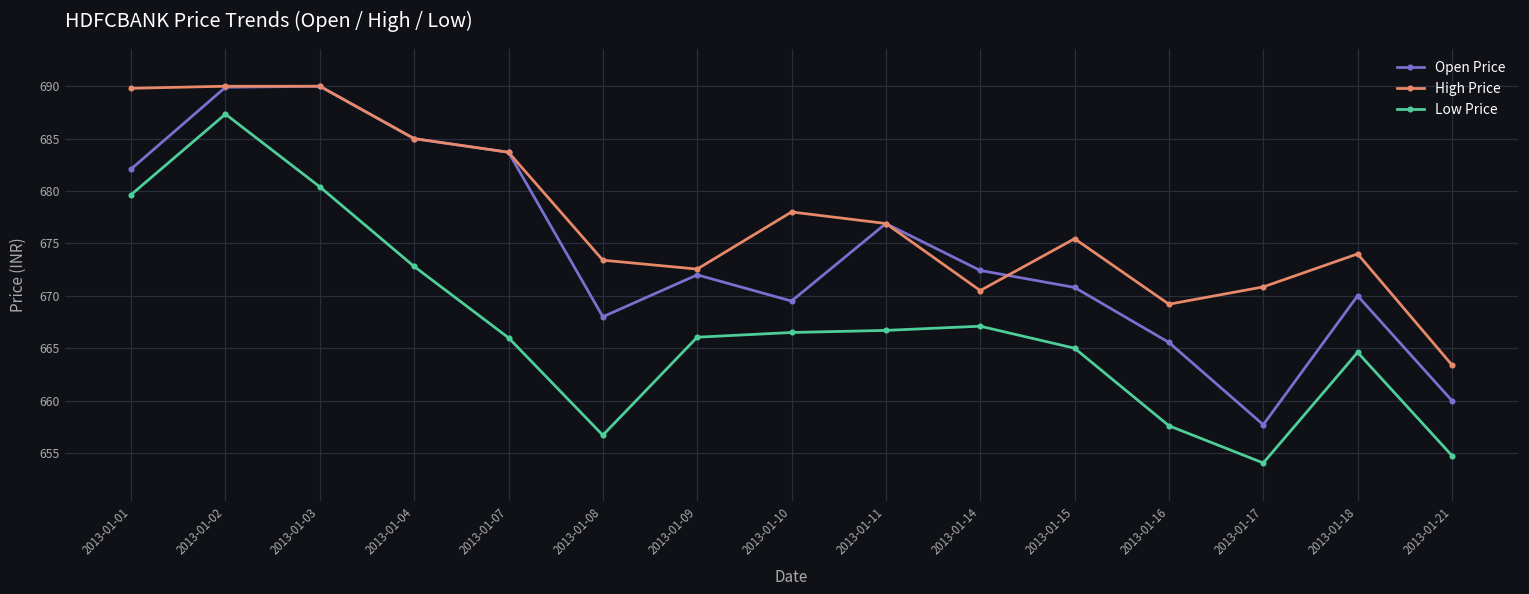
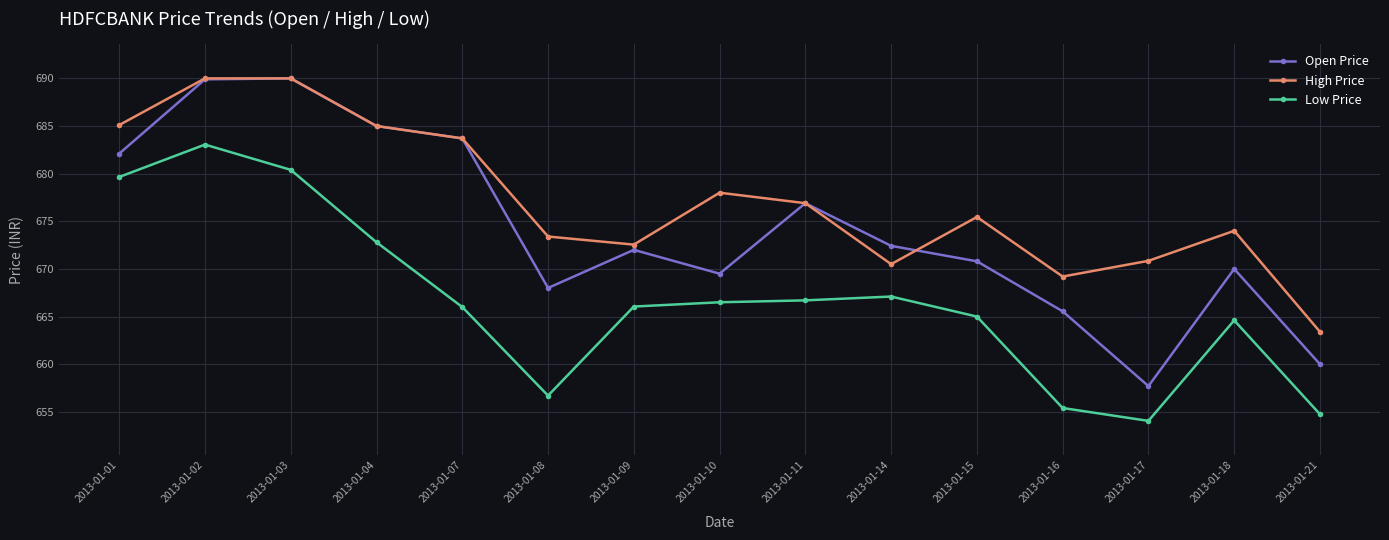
  {
    "Open Price": {
      "2013-01-01": 682,
      "2013-01-08": 668,
      "2013-01-09": 672,
      "2013-01-10": 670,
      "2013-01-14": 672,
      "2013-01-15": 671,
      "2013-01-16": 666,
      "2013-01-17": 658,
      "2013-01-18": 670,
      "2013-01-21": 660
    },
    "High Price": {
-     "2013-01-01": 690,
+     "2013-01-01": 685,
      "2013-01-08": 673,
      "2013-01-09": 673,
      "2013-01-10": 678,
      "2013-01-14": 671,
      "2013-01-15": 675,
      "2013-01-16": 669,
      "2013-01-17": 671,
      "2013-01-18": 674,
      "2013-01-21": 663
    },
    "Low Price": {
      "2013-01-01": 680,
-     "2013-01-02": 687,
+     "2013-01-02": 683,
      "2013-01-03": 680,
      "2013-01-04": 673,
      "2013-01-07": 666,
      "2013-01-08": 657,
      "2013-01-09": 666,
      "2013-01-10": 667,
      "2013-01-11": 667,
      "2013-01-14": 667,
      "2013-01-15": 665,
-     "2013-01-16": 658,
+     "2013-01-16": 655,
      "2013-01-17": 654,
      "2013-01-18": 665,
      "2013-01-21": 655
    }
  }
